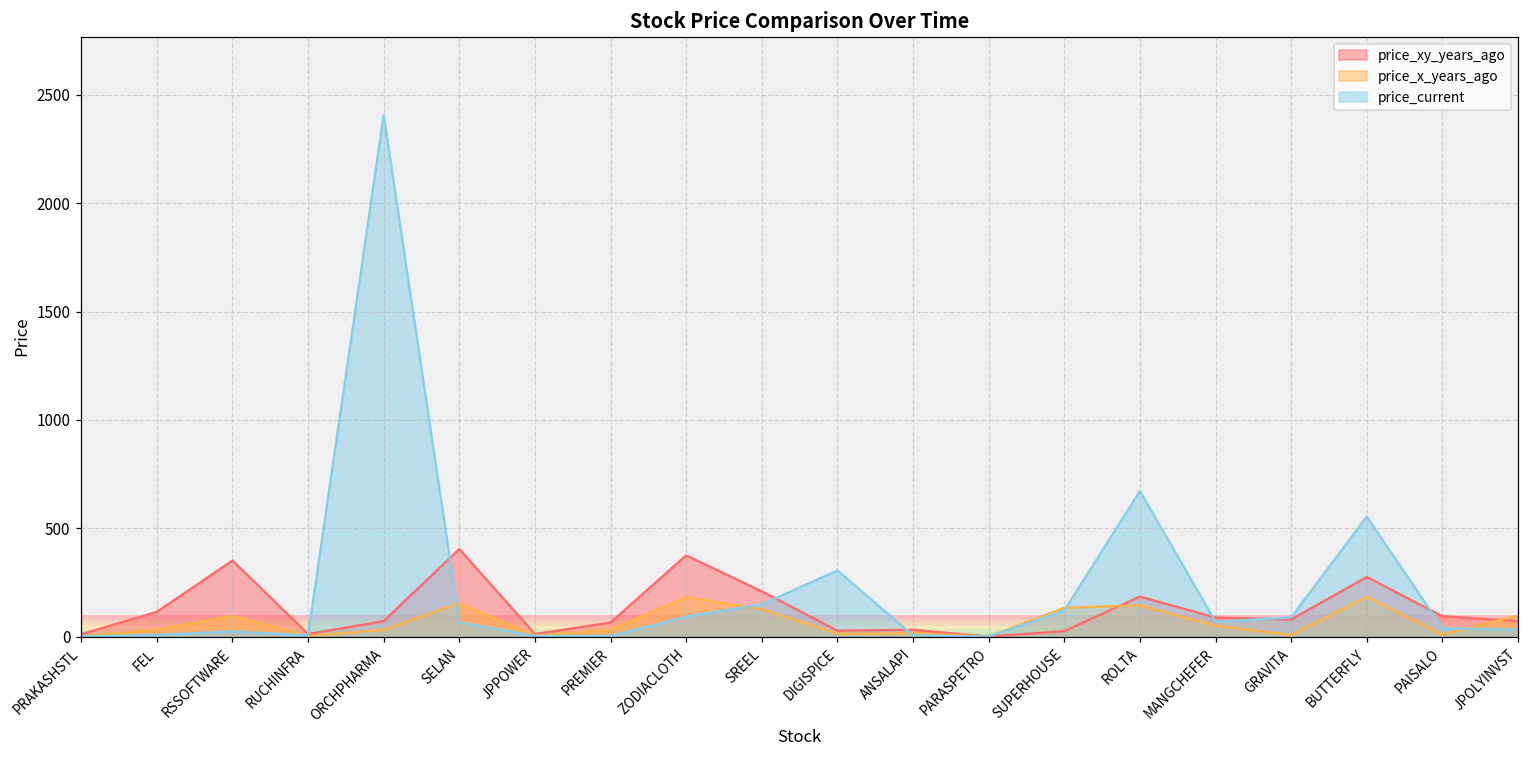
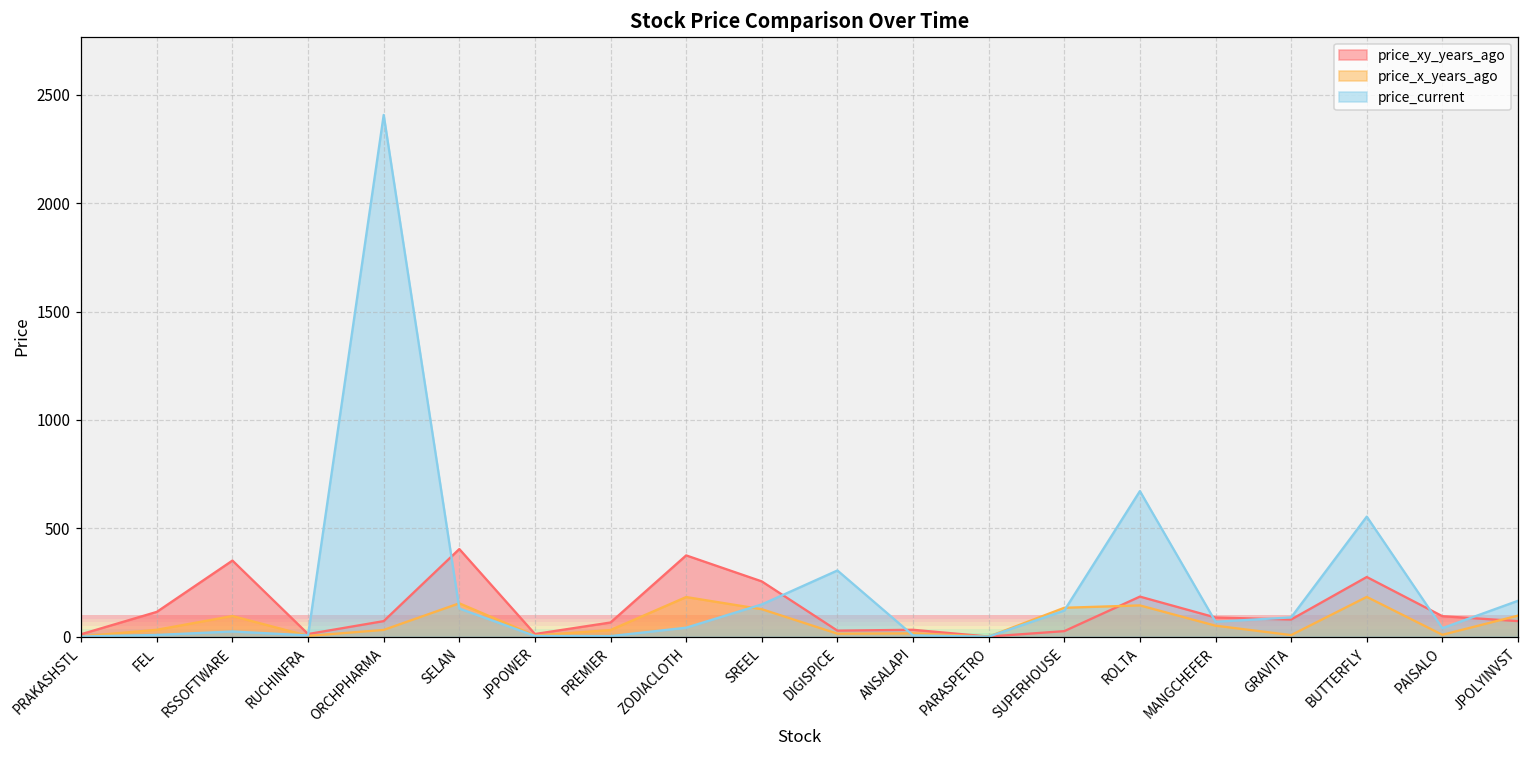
  {
    "price_xy_years_ago": {
      "FEL": 110,
      "RSSOFTWARE": 350,
      "ORCHPHARMA": 70,
      "SELAN": 400,
      "PREMIER": 70,
      "ZODIACLOTH": 380,
-     "SREEL": 210,
+     "SREEL": 260,
      "DIGISPICE": 30,
      "ANSALAPI": 30,
      "SUPERHOUSE": 30,
      "ROLTA": 180,
      "MANGCHEFER": 90,
      "BUTTERFLY": 280,
      "PAISALO": 90,
      "JPOLYINVST": 70
    },
    "price_x_years_ago": {
      "FEL": 30,
      "RSSOFTWARE": 100,
      "ORCHPHARMA": 30,
      "SELAN": 150,
      "PREMIER": 30,
      "ZODIACLOTH": 180,
      "SREEL": 130,
      "DIGISPICE": 10,
      "SUPERHOUSE": 130,
      "ROLTA": 140,
      "MANGCHEFER": 50,
      "GRAVITA": 10,
      "BUTTERFLY": 180,
      "PAISALO": 10,
      "JPOLYINVST": 100
    },
    "price_current": {
      "FEL": 10,
      "RSSOFTWARE": 20,
      "ORCHPHARMA": 2410,
-     "SELAN": 70,
+     "SELAN": 130,
      "PREMIER": 0,
-     "ZODIACLOTH": 90,
+     "ZODIACLOTH": 40,
      "SREEL": 150,
      "DIGISPICE": 310,
      "SUPERHOUSE": 120,
      "ROLTA": 670,
      "MANGCHEFER": 70,
      "BUTTERFLY": 550,
      "PAISALO": 40,
-     "JPOLYINVST": 30
+     "JPOLYINVST": 170
    }
  }
